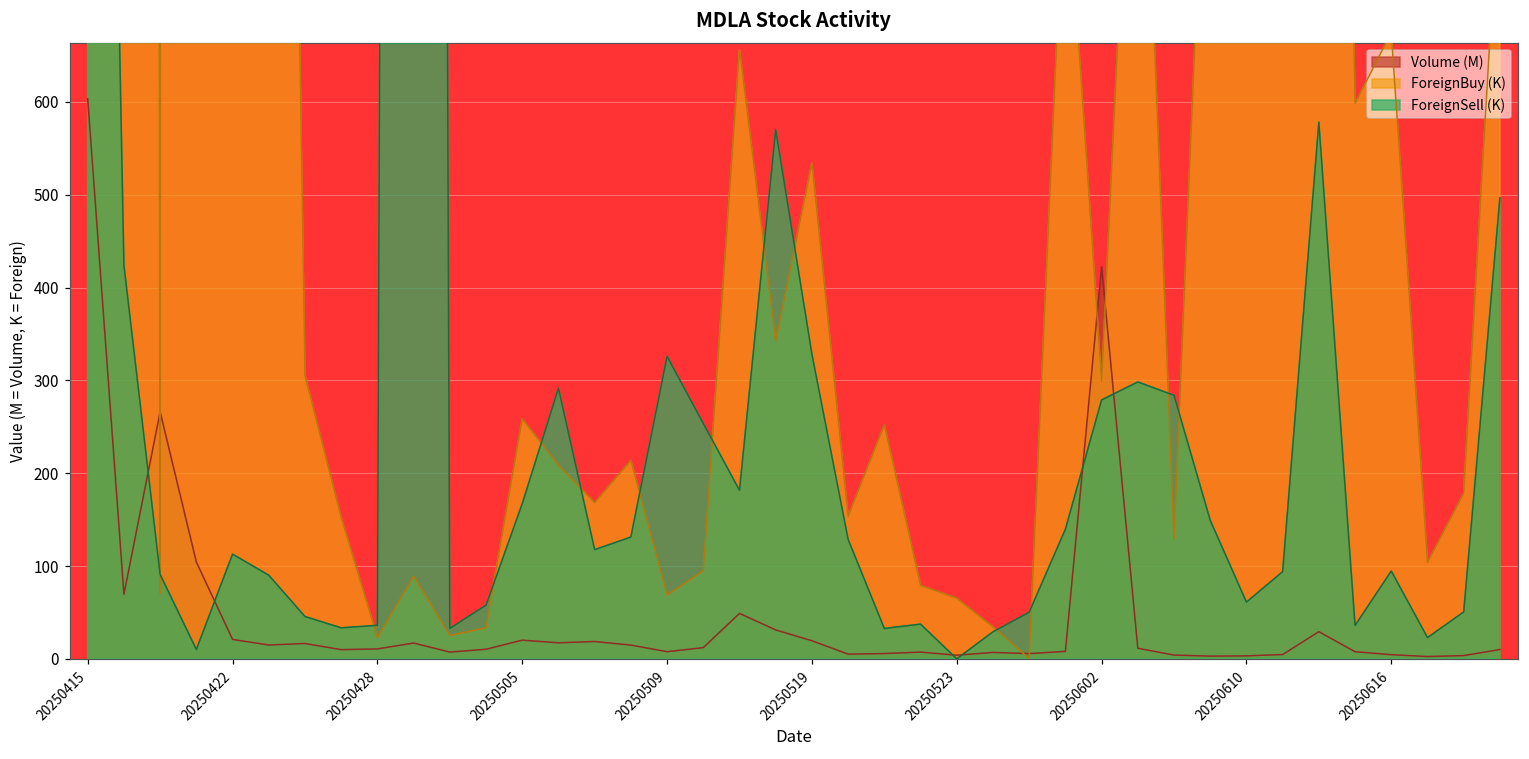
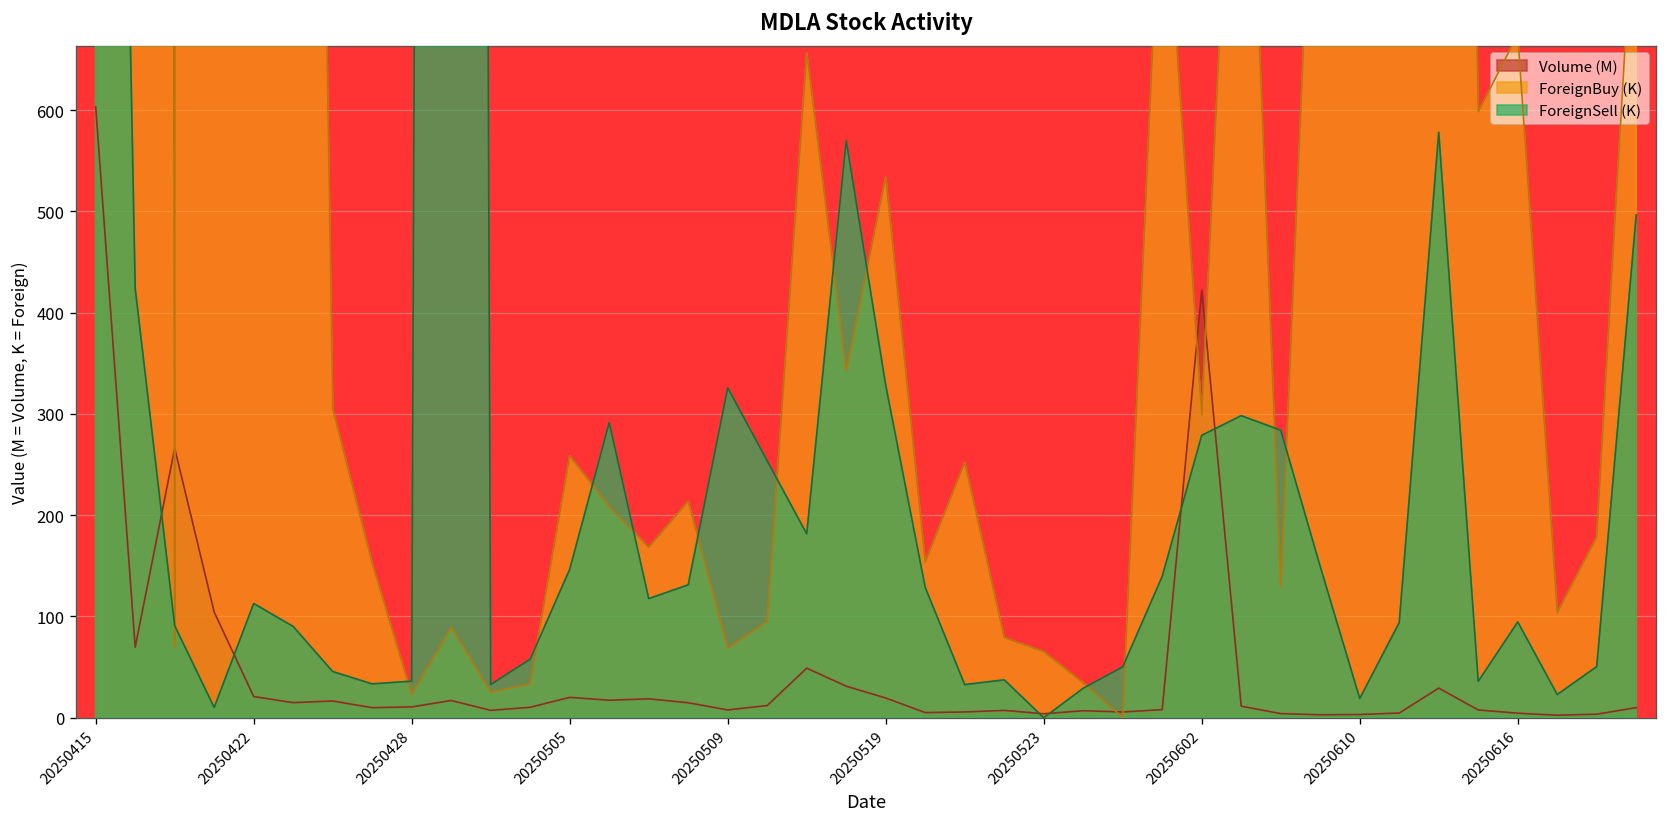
  {
    "Volume (M)": {
      "20250415": 600,
      "20250422": 20,
      "20250428": 10,
      "20250505": 20,
      "20250509": 10,
      "20250519": 20,
      "20250523": 0,
      "20250602": 420,
      "20250610": 0,
      "20250616": 0
    },
    "ForeignBuy (K)": {
      "20250428": 20,
      "20250505": 260,
      "20250509": 70,
      "20250519": 530,
      "20250523": 70,
      "20250602": 300
    },
    "ForeignSell (K)": {
      "20250422": 110,
      "20250428": 40,
-     "20250505": 170,
+     "20250505": 150,
      "20250509": 330,
      "20250519": 330,
      "20250523": 0,
      "20250602": 280,
-     "20250610": 60,
+     "20250610": 20,
      "20250616": 90
    }
  }
